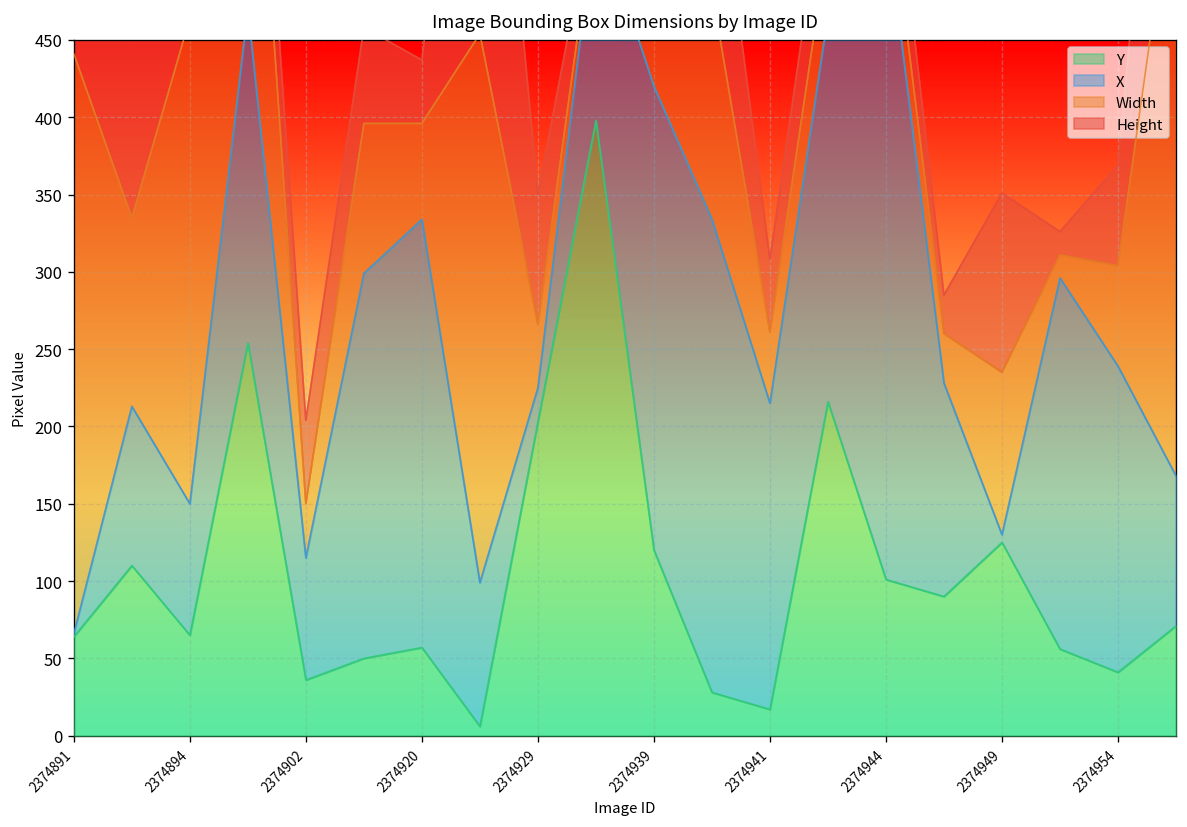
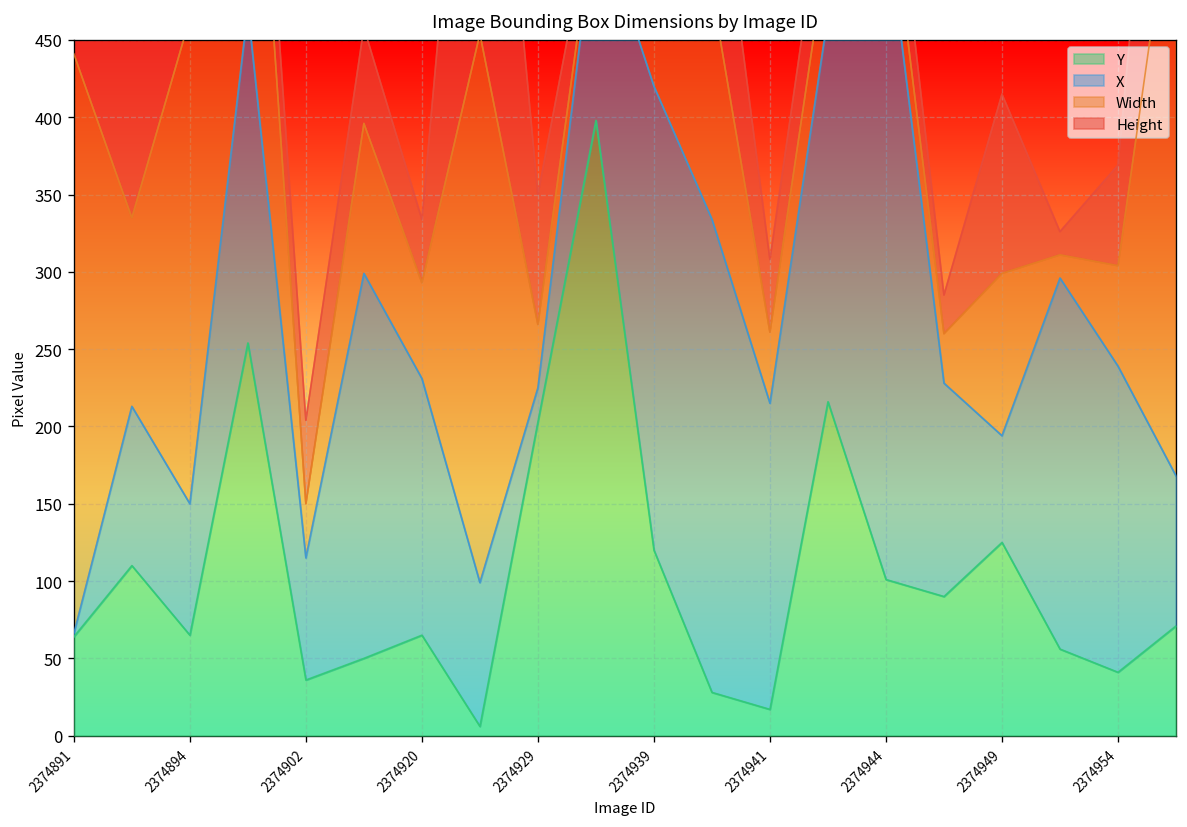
  {
    "Y": {
      "2374894": 65,
      "2374902": 36,
-     "2374920": 57,
+     "2374920": 65,
      "2374929": 203,
      "2374939": 120,
      "2374941": 17,
      "2374944": 101,
      "2374949": 125,
      "2374954": 41
    },
    "X": {
      "2374894": 85,
      "2374902": 79,
-     "2374920": 277,
+     "2374920": 166,
      "2374929": 22,
      "2374939": 300,
      "2374941": 198,
-     "2374949": 5,
+     "2374949": 69,
      "2374954": 198
    }
  }
